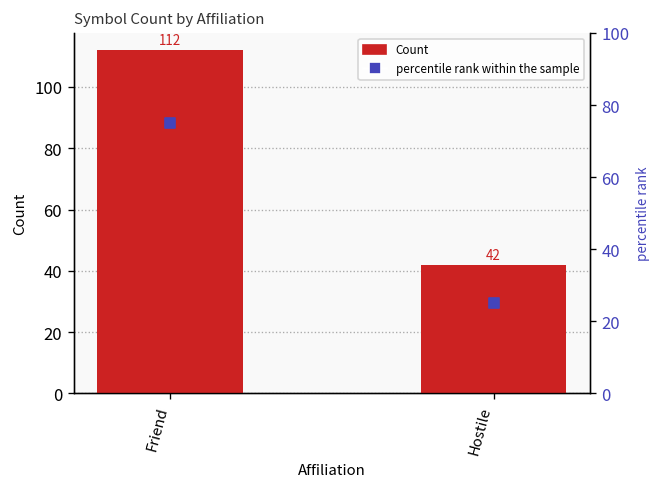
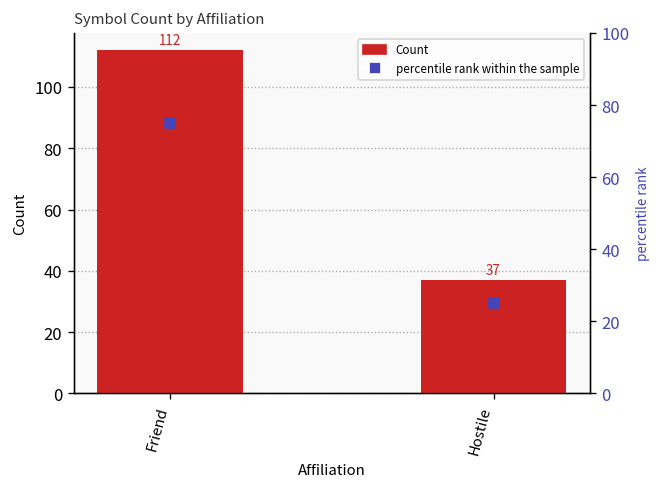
  {
    "Count": {
      "Friend": 112,
-     "Hostile": 42
+     "Hostile": 37
    }
  }
